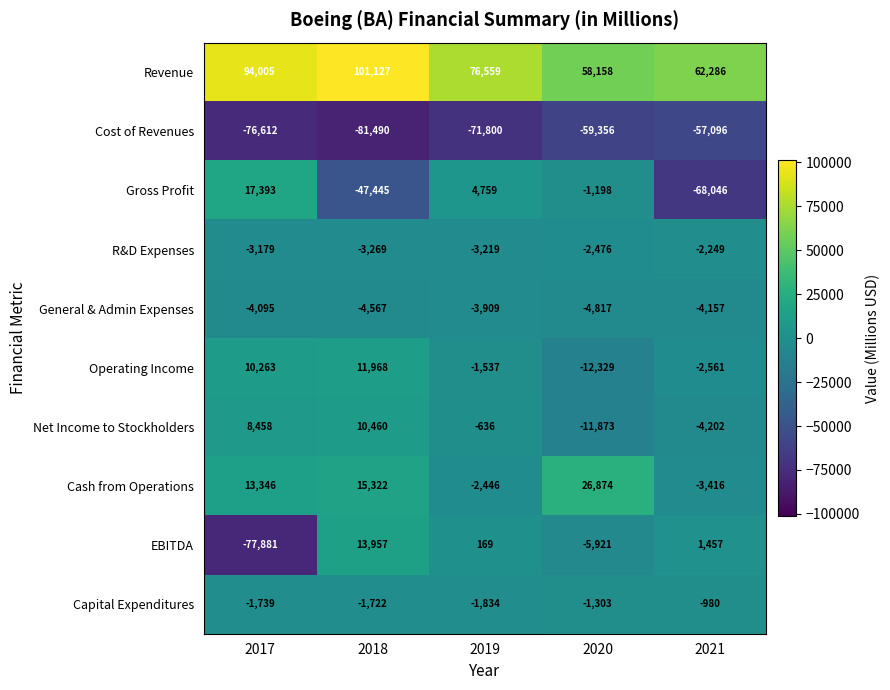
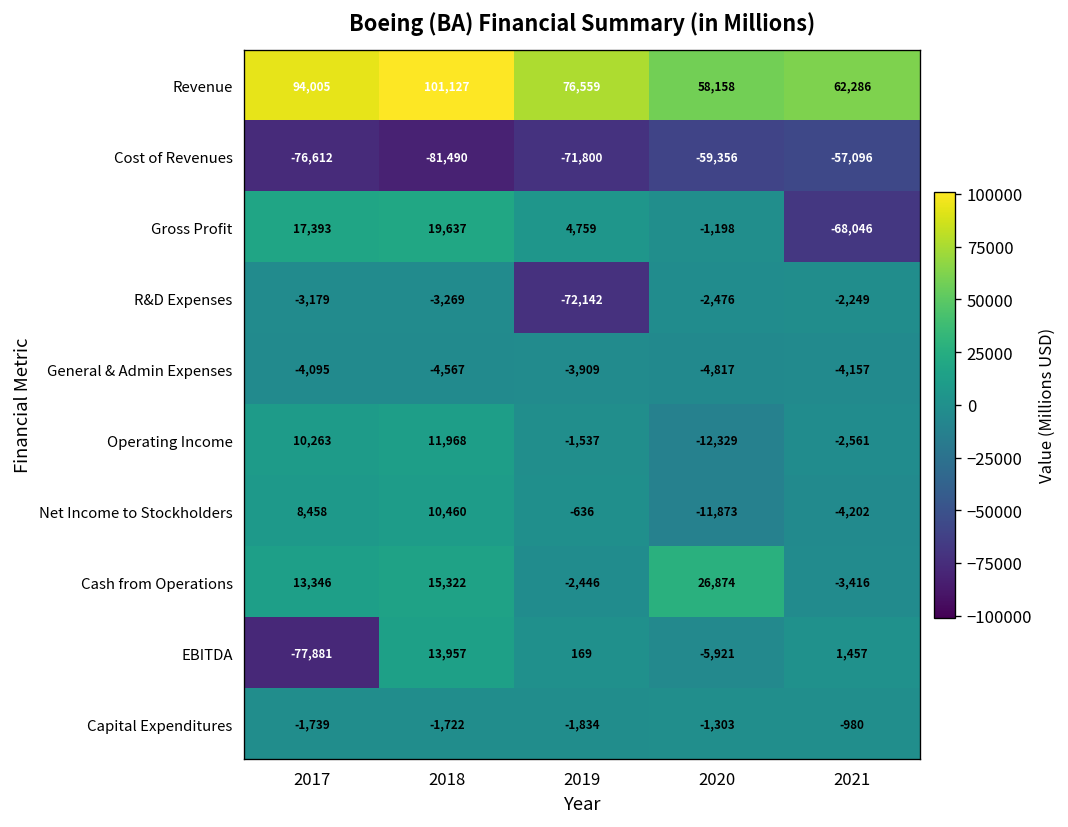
  {
    "Revenue": {
      "2017": "94,005",
      "2018": "101,127",
      "2019": "76,559",
      "2020": "58,158",
      "2021": "62,286"
    },
    "Cost of Revenues": {
      "2017": "-76,612",
      "2018": "-81,490",
      "2019": "-71,800",
      "2020": "-59,356",
      "2021": "-57,096"
    },
    "Gross Profit": {
      "2017": "17,393",
-     "2018": "-47,445",
+     "2018": "19,637",
      "2019": "4,759",
      "2020": "-1,198",
      "2021": "-68,046"
    },
    "R&D Expenses": {
      "2017": "-3,179",
      "2018": "-3,269",
-     "2019": "-3,219",
+     "2019": "-72,142",
      "2020": "-2,476",
      "2021": "-2,249"
    },
    "General & Admin Expenses": {
      "2017": "-4,095",
      "2018": "-4,567",
      "2019": "-3,909",
      "2020": "-4,817",
      "2021": "-4,157"
    },
    "Operating Income": {
      "2017": "10,263",
      "2018": "11,968",
      "2019": "-1,537",
      "2020": "-12,329",
      "2021": "-2,561"
    },
    "Net Income to Stockholders": {
      "2017": "8,458",
      "2018": "10,460",
      "2019": "-636",
      "2020": "-11,873",
      "2021": "-4,202"
    },
    "Cash from Operations": {
      "2017": "13,346",
      "2018": "15,322",
      "2019": "-2,446",
      "2020": "26,874",
      "2021": "-3,416"
    },
    "EBITDA": {
      "2017": "-77,881",
      "2018": "13,957",
      "2019": "169",
      "2020": "-5,921",
      "2021": "1,457"
    },
    "Capital Expenditures": {
      "2017": "-1,739",
      "2018": "-1,722",
      "2019": "-1,834",
      "2020": "-1,303",
      "2021": "-980"
    }
  }
